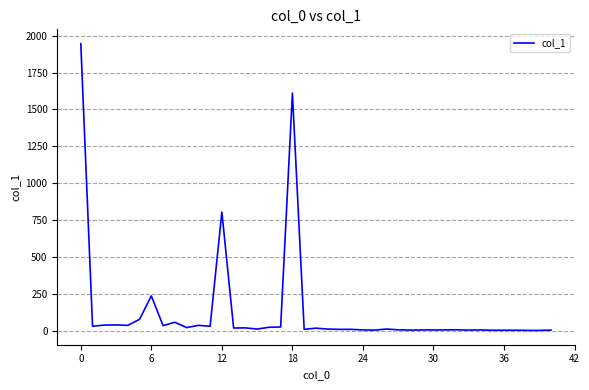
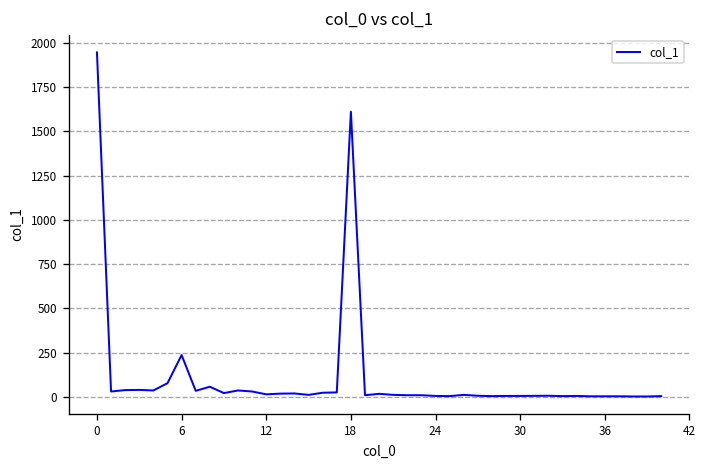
  {
    "0": 1950,
    "6": 240,
-   "12": 800,
+   "12": 10,
    "18": 1610,
    "24": 10,
    "30": 10,
    "36": 0
  }
